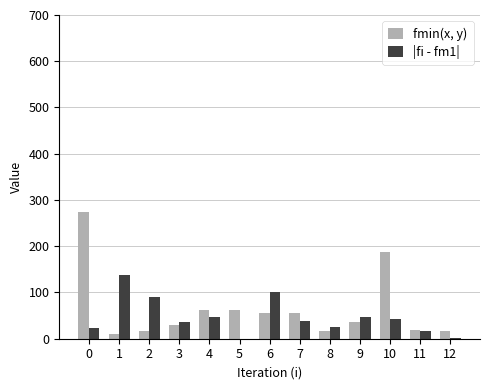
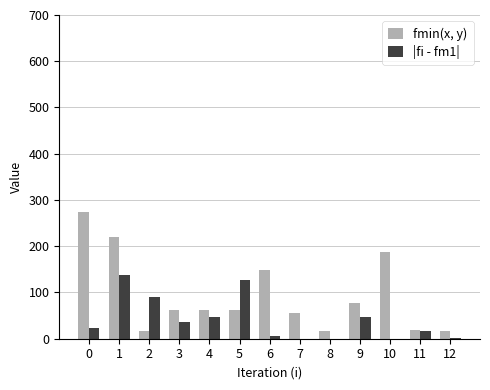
  {
    "fmin(x, y)": {
      "0": 270,
-     "1": 10,
+     "1": 220,
      "2": 20,
-     "3": 30,
+     "3": 60,
      "4": 60,
      "5": 60,
-     "6": 60,
+     "6": 150,
      "7": 60,
      "8": 20,
-     "9": 40,
+     "9": 80,
      "10": 190,
      "11": 20,
      "12": 20
    },
    "|fi - fm1|": {
      "0": 20,
      "1": 140,
      "2": 90,
      "3": 40,
      "4": 50,
-     "5": 0,
-     "6": 100,
-     "7": 40,
-     "8": 30,
+     "5": 130,
+     "6": 10,
+     "7": 0,
+     "8": 0,
      "9": 50,
-     "10": 40,
+     "10": 0,
      "11": 20
    }
  }
